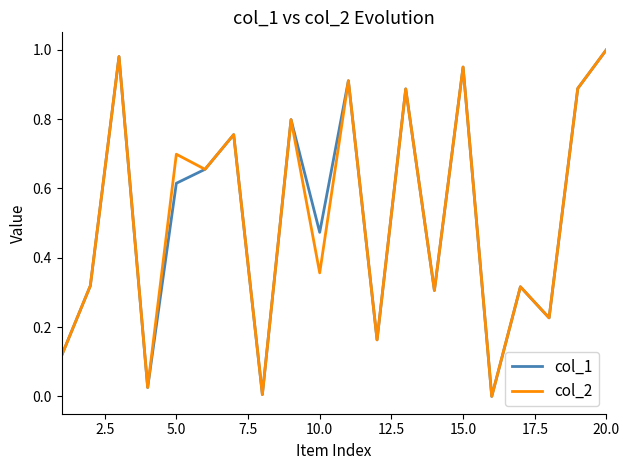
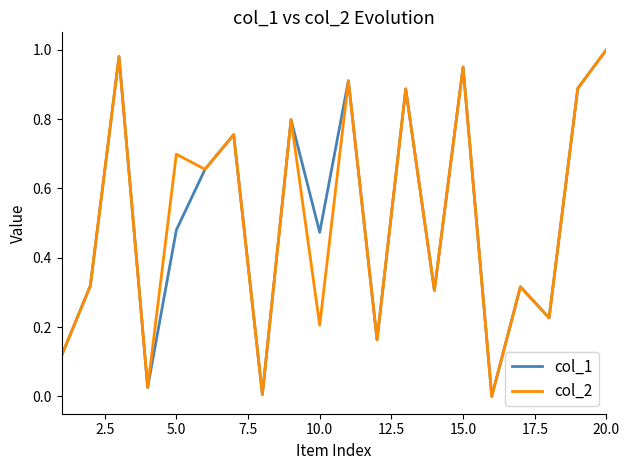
  {
    "col_1": {
-     "5.0": 0.61,
+     "5.0": 0.48,
      "10.0": 0.47
    },
    "col_2": {
      "5.0": 0.70,
-     "10.0": 0.36
+     "10.0": 0.21
    }
  }
